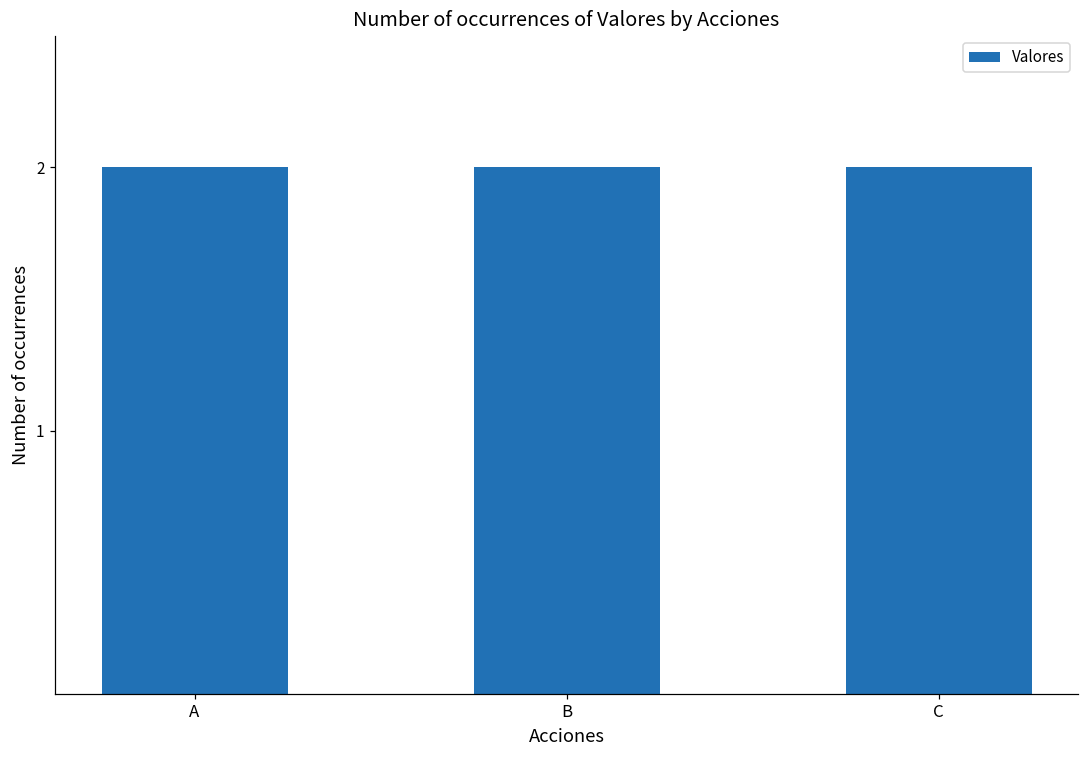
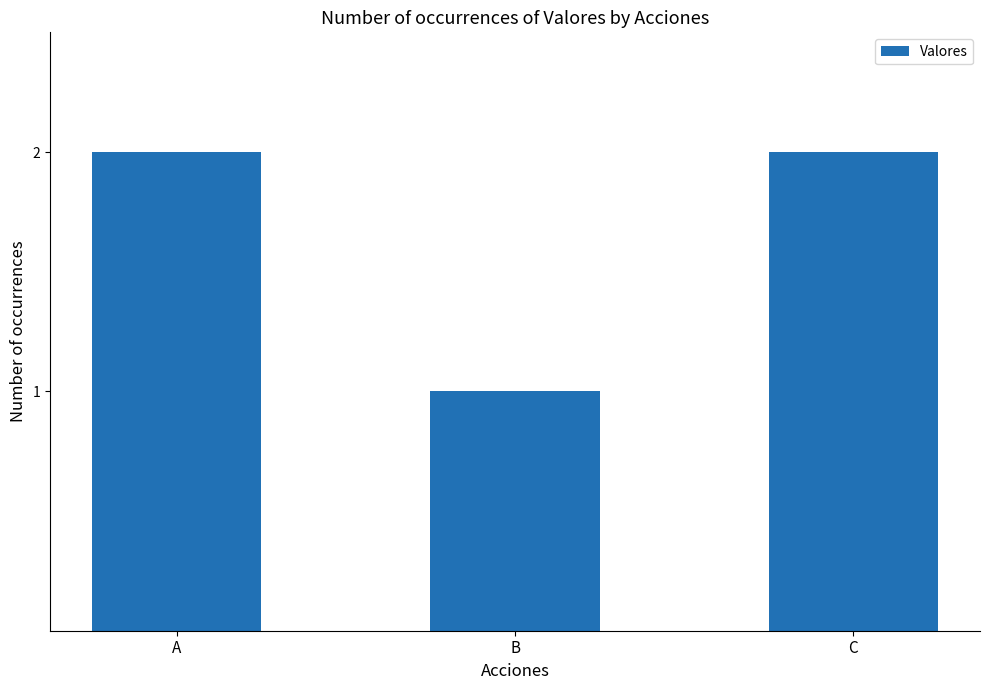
  {
    "A": 2,
-   "B": 2,
+   "B": 1,
    "C": 2
  }
